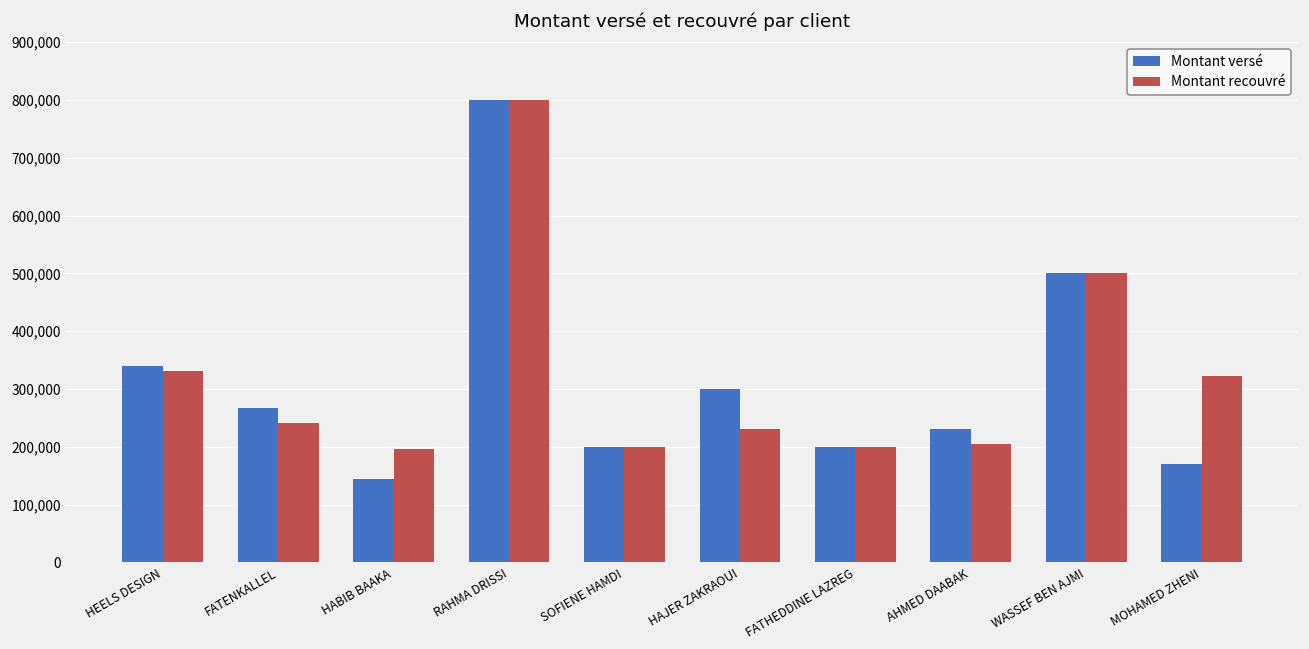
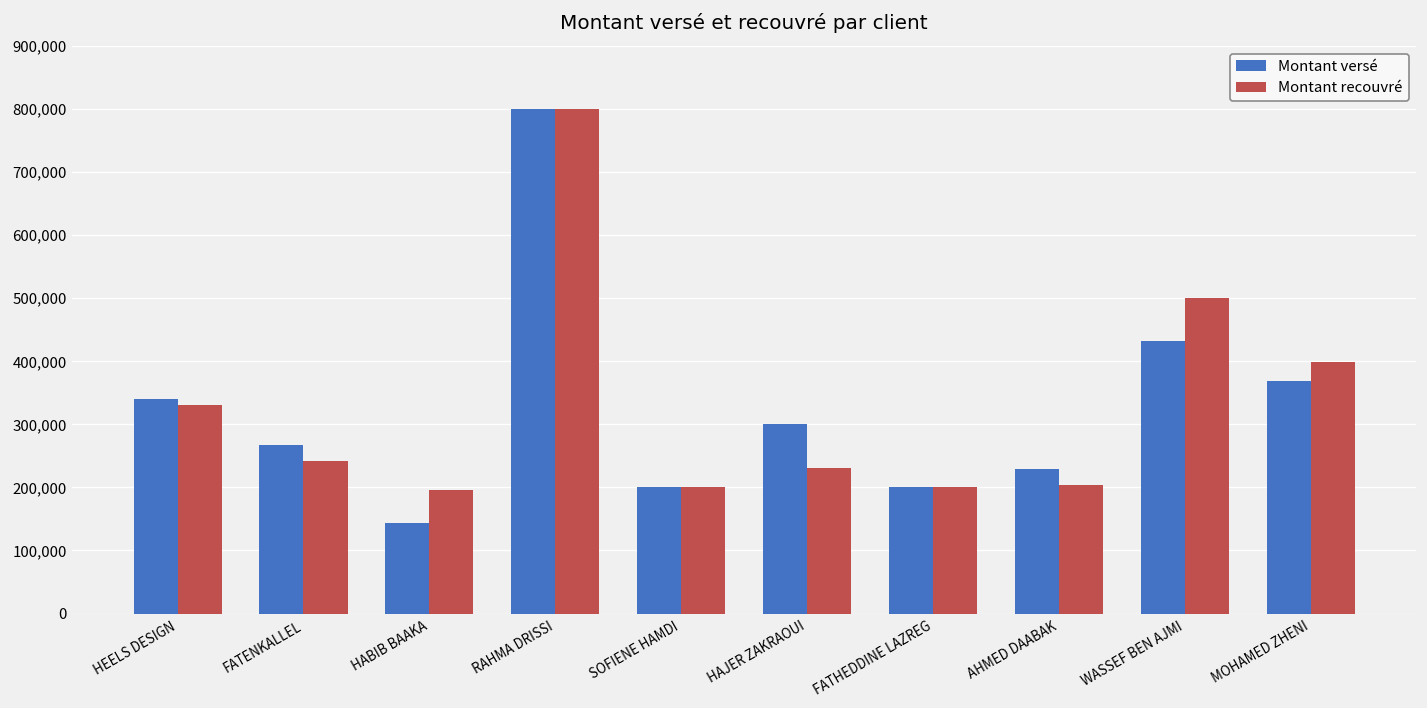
  {
    "Montant versé": {
      "HEELS DESIGN": "340,000",
      "FATENKALLEL": "270,000",
      "HABIB BAAKA": "140,000",
      "RAHMA DRISSI": "800,000",
      "SOFIENE HAMDI": "200,000",
      "HAJER ZAKRAOUI": "300,000",
      "FATHEDDINE LAZREG": "200,000",
      "AHMED DAABAK": "230,000",
-     "WASSEF BEN AJMI": "500,000",
-     "MOHAMED ZHENI": "170,000"
+     "WASSEF BEN AJMI": "430,000",
+     "MOHAMED ZHENI": "370,000"
    },
    "Montant recouvré": {
      "HEELS DESIGN": "330,000",
      "FATENKALLEL": "240,000",
      "HABIB BAAKA": "200,000",
      "RAHMA DRISSI": "800,000",
      "SOFIENE HAMDI": "200,000",
      "HAJER ZAKRAOUI": "230,000",
      "FATHEDDINE LAZREG": "200,000",
      "AHMED DAABAK": "200,000",
      "WASSEF BEN AJMI": "500,000",
-     "MOHAMED ZHENI": "320,000"
+     "MOHAMED ZHENI": "400,000"
    }
  }
